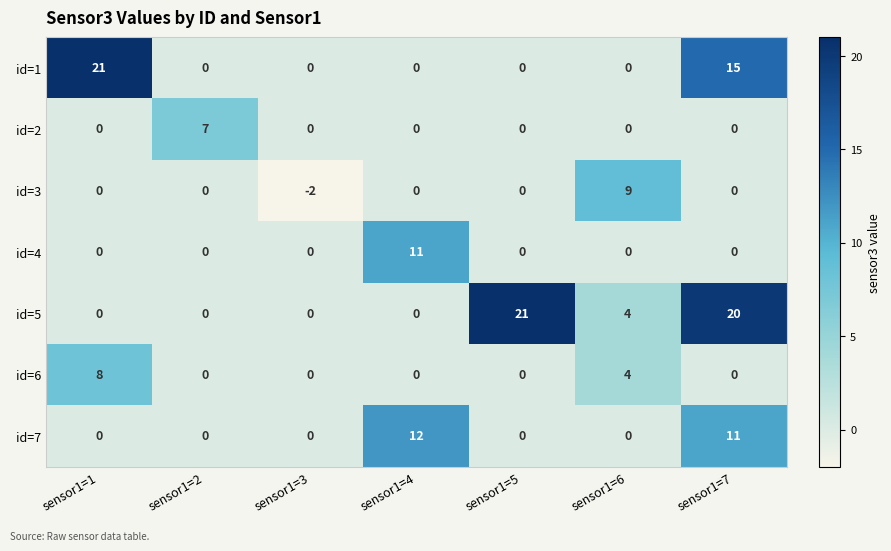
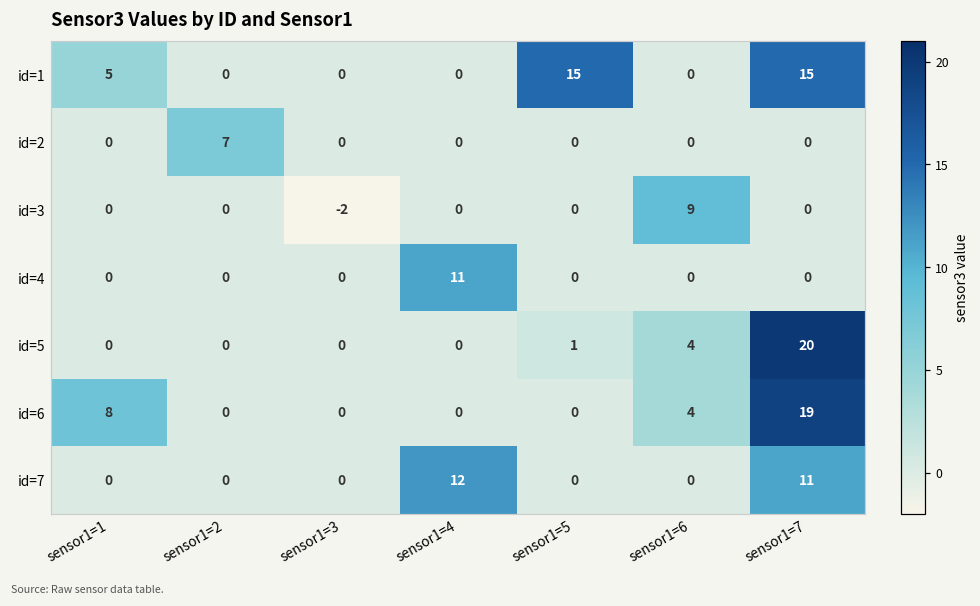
  {
    "id=1": {
-     "sensor1=1": 21,
+     "sensor1=1": 5,
      "sensor1=2": 0,
      "sensor1=3": 0,
      "sensor1=4": 0,
-     "sensor1=5": 0,
+     "sensor1=5": 15,
      "sensor1=6": 0,
      "sensor1=7": 15
    },
    "id=2": {
      "sensor1=1": 0,
      "sensor1=2": 7,
      "sensor1=3": 0,
      "sensor1=4": 0,
      "sensor1=5": 0,
      "sensor1=6": 0,
      "sensor1=7": 0
    },
    "id=3": {
      "sensor1=1": 0,
      "sensor1=2": 0,
      "sensor1=3": -2,
      "sensor1=4": 0,
      "sensor1=5": 0,
      "sensor1=6": 9,
      "sensor1=7": 0
    },
    "id=4": {
      "sensor1=1": 0,
      "sensor1=2": 0,
      "sensor1=3": 0,
      "sensor1=4": 11,
      "sensor1=5": 0,
      "sensor1=6": 0,
      "sensor1=7": 0
    },
    "id=5": {
      "sensor1=1": 0,
      "sensor1=2": 0,
      "sensor1=3": 0,
      "sensor1=4": 0,
-     "sensor1=5": 21,
+     "sensor1=5": 1,
      "sensor1=6": 4,
      "sensor1=7": 20
    },
    "id=6": {
      "sensor1=1": 8,
      "sensor1=2": 0,
      "sensor1=3": 0,
      "sensor1=4": 0,
      "sensor1=5": 0,
      "sensor1=6": 4,
-     "sensor1=7": 0
+     "sensor1=7": 19
    },
    "id=7": {
      "sensor1=1": 0,
      "sensor1=2": 0,
      "sensor1=3": 0,
      "sensor1=4": 12,
      "sensor1=5": 0,
      "sensor1=6": 0,
      "sensor1=7": 11
    }
  }
